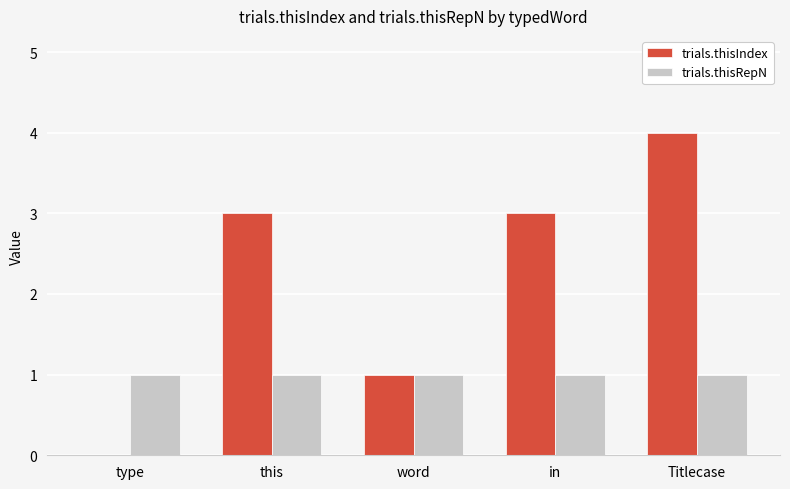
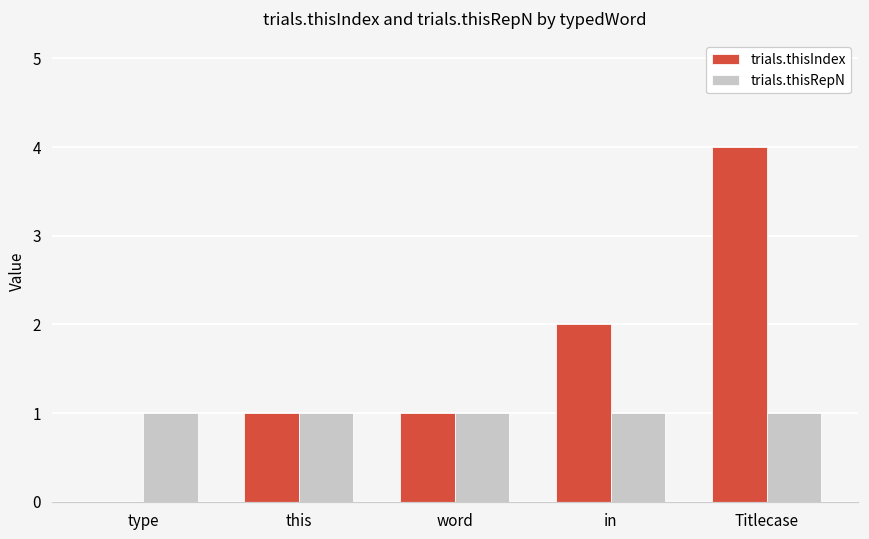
  {
    "trials.thisIndex": {
      "type": 0,
-     "this": 3,
+     "this": 1,
      "word": 1,
-     "in": 3,
+     "in": 2,
      "Titlecase": 4
    },
    "trials.thisRepN": {
      "type": 1,
      "this": 1,
      "word": 1,
      "in": 1,
      "Titlecase": 1
    }
  }
